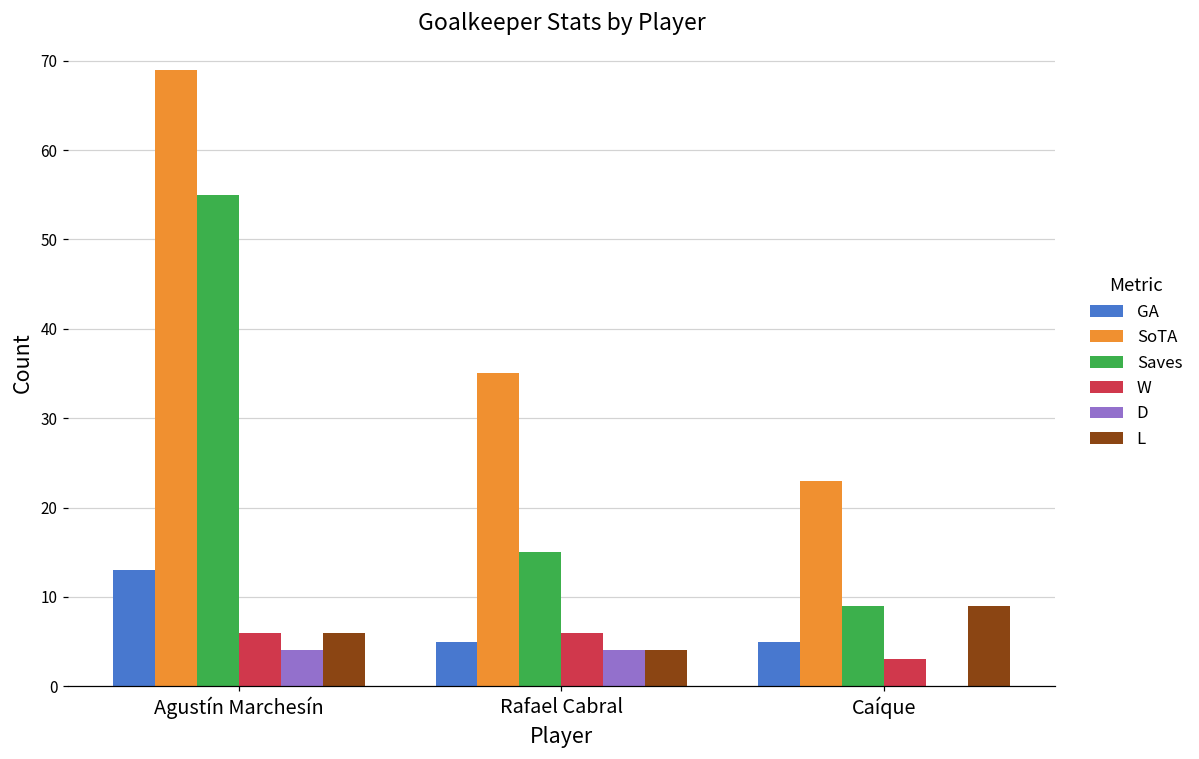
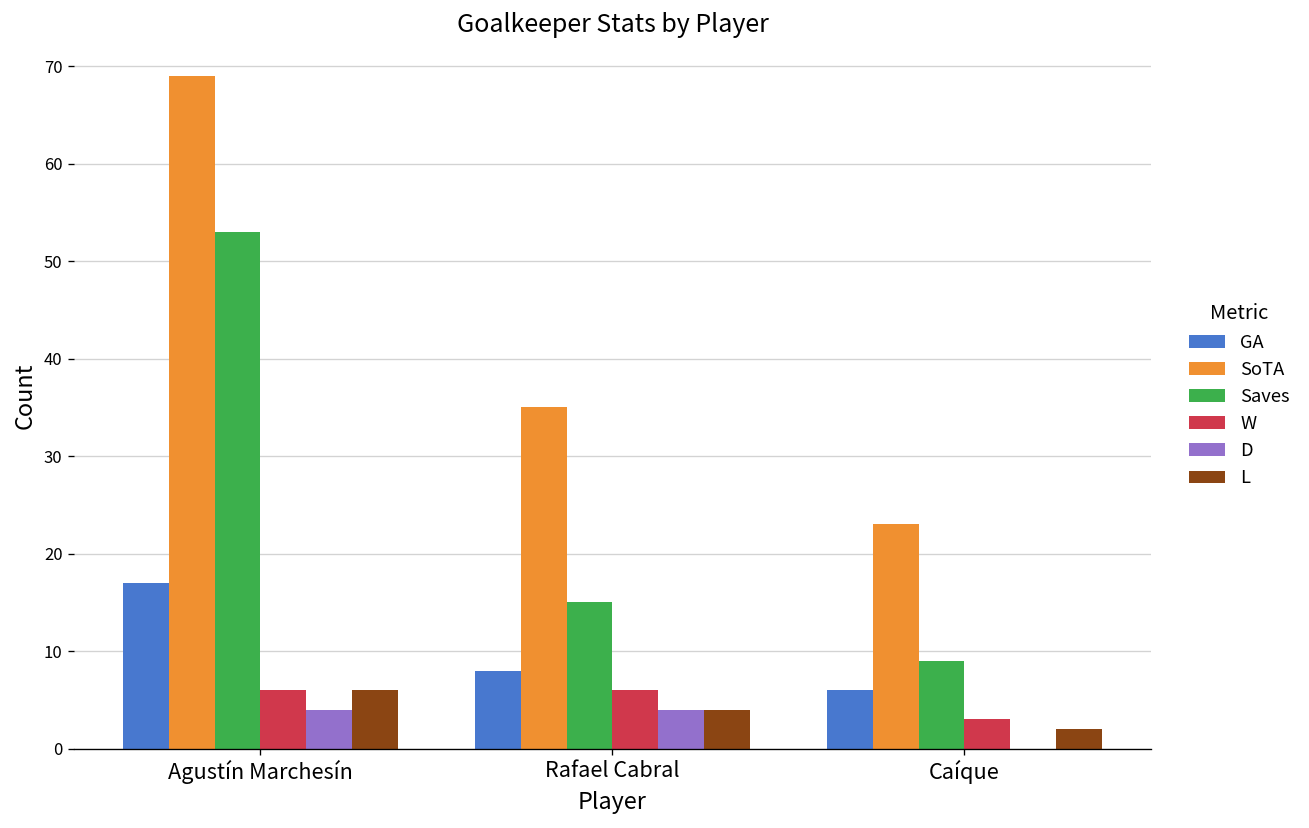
  {
    "GA": {
-     "Agustín Marchesín": 13,
-     "Rafael Cabral": 5,
-     "Caíque": 5
+     "Agustín Marchesín": 17,
+     "Rafael Cabral": 8,
+     "Caíque": 6
    },
    "SoTA": {
      "Agustín Marchesín": 69,
      "Rafael Cabral": 35,
      "Caíque": 23
    },
    "Saves": {
-     "Agustín Marchesín": 55,
+     "Agustín Marchesín": 53,
      "Rafael Cabral": 15,
      "Caíque": 9
    },
    "W": {
      "Agustín Marchesín": 6,
      "Rafael Cabral": 6,
      "Caíque": 3
    },
    "D": {
      "Agustín Marchesín": 4,
      "Rafael Cabral": 4,
      "Caíque": 0
    },
    "L": {
      "Agustín Marchesín": 6,
      "Rafael Cabral": 4,
-     "Caíque": 9
+     "Caíque": 2
    }
  }
